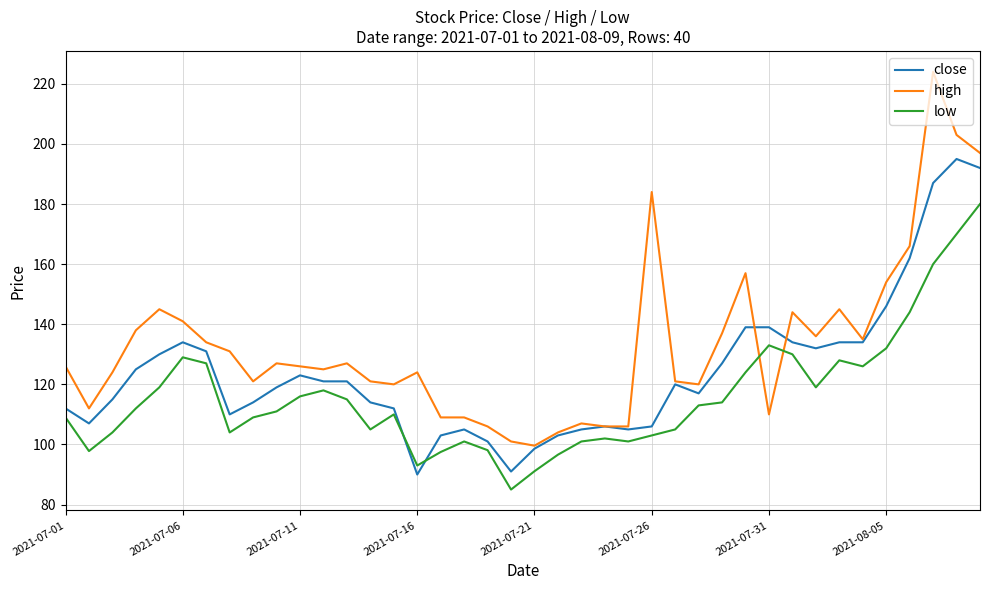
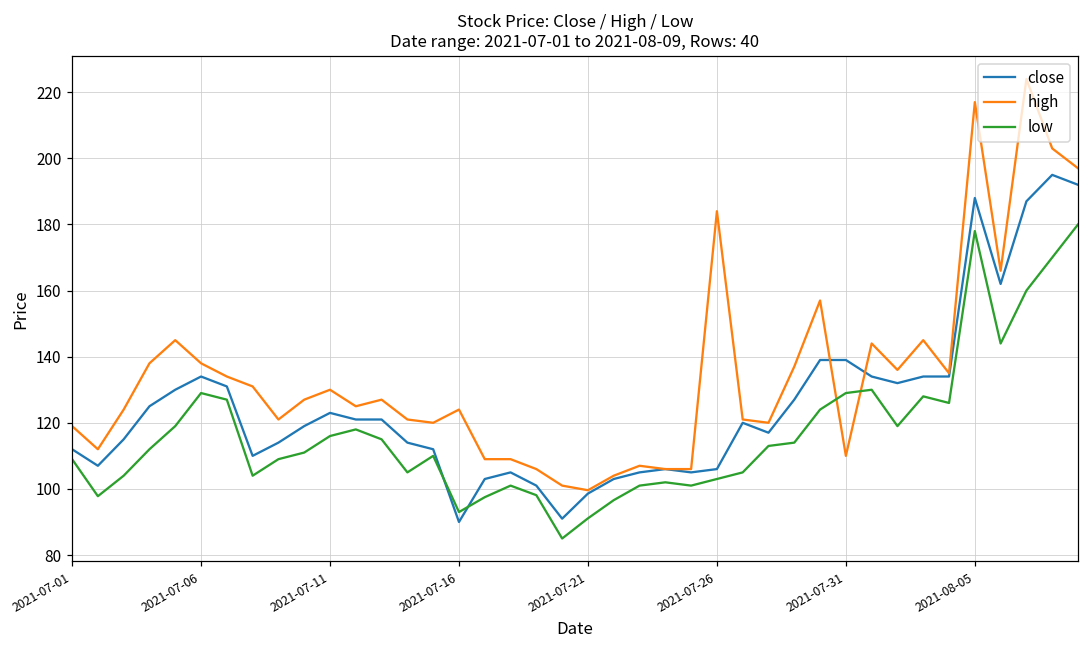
  {
    "close": {
      "2021-07-01": 112,
      "2021-07-06": 134,
      "2021-07-11": 123,
      "2021-07-16": 90,
      "2021-07-21": 99,
      "2021-07-26": 106,
      "2021-07-31": 139,
-     "2021-08-05": 146
+     "2021-08-05": 188
    },
    "high": {
-     "2021-07-01": 126,
-     "2021-07-06": 141,
-     "2021-07-11": 126,
+     "2021-07-01": 119,
+     "2021-07-06": 138,
+     "2021-07-11": 130,
      "2021-07-16": 124,
      "2021-07-21": 100,
      "2021-07-26": 184,
      "2021-07-31": 110,
-     "2021-08-05": 154
+     "2021-08-05": 217
    },
    "low": {
      "2021-07-01": 109,
      "2021-07-06": 129,
      "2021-07-11": 116,
      "2021-07-16": 93,
      "2021-07-21": 91,
      "2021-07-26": 103,
-     "2021-07-31": 133,
-     "2021-08-05": 132
+     "2021-07-31": 129,
+     "2021-08-05": 178
    }
  }
